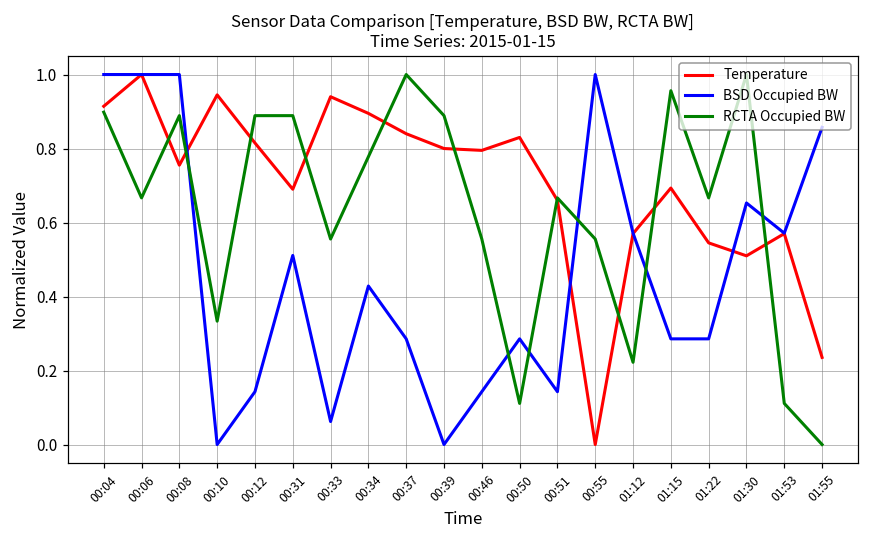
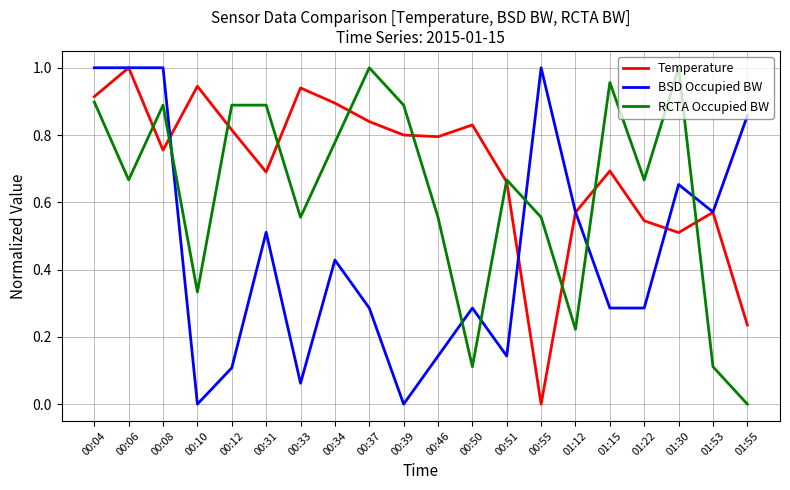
  {
    "Temperature": {
      "00:04": 0.91,
      "00:08": 0.75,
      "00:10": 0.94,
      "00:12": 0.81,
      "00:31": 0.69,
      "00:33": 0.94,
      "00:34": 0.89,
      "00:37": 0.84,
      "00:39": 0.80,
      "00:46": 0.79,
      "00:50": 0.83,
      "00:55": 0.00,
      "01:15": 0.69,
      "01:22": 0.54,
      "01:30": 0.51,
      "01:55": 0.24
    },
    "BSD Occupied BW": {
      "00:04": 1.00,
      "00:08": 1.00,
      "00:10": 0.00,
-     "00:12": 0.14,
+     "00:12": 0.11,
      "00:31": 0.51,
      "00:33": 0.06,
      "00:34": 0.43,
      "00:37": 0.29,
      "00:39": 0.00,
      "00:46": 0.14,
      "00:50": 0.29,
      "00:51": 0.14,
      "00:55": 1.00,
      "01:15": 0.29,
      "01:22": 0.29,
      "01:30": 0.65
    },
    "RCTA Occupied BW": {
      "00:04": 0.90,
      "00:06": 0.67,
      "00:08": 0.89,
      "00:10": 0.33,
      "00:12": 0.89,
      "00:31": 0.89,
      "00:33": 0.56,
      "00:34": 0.78,
      "00:37": 1.00,
      "00:39": 0.89,
      "00:46": 0.56,
      "00:50": 0.11,
      "00:55": 0.56,
      "01:12": 0.22,
      "01:15": 0.96,
      "01:22": 0.67,
      "01:53": 0.11,
      "01:55": 0.00
    }
  }
